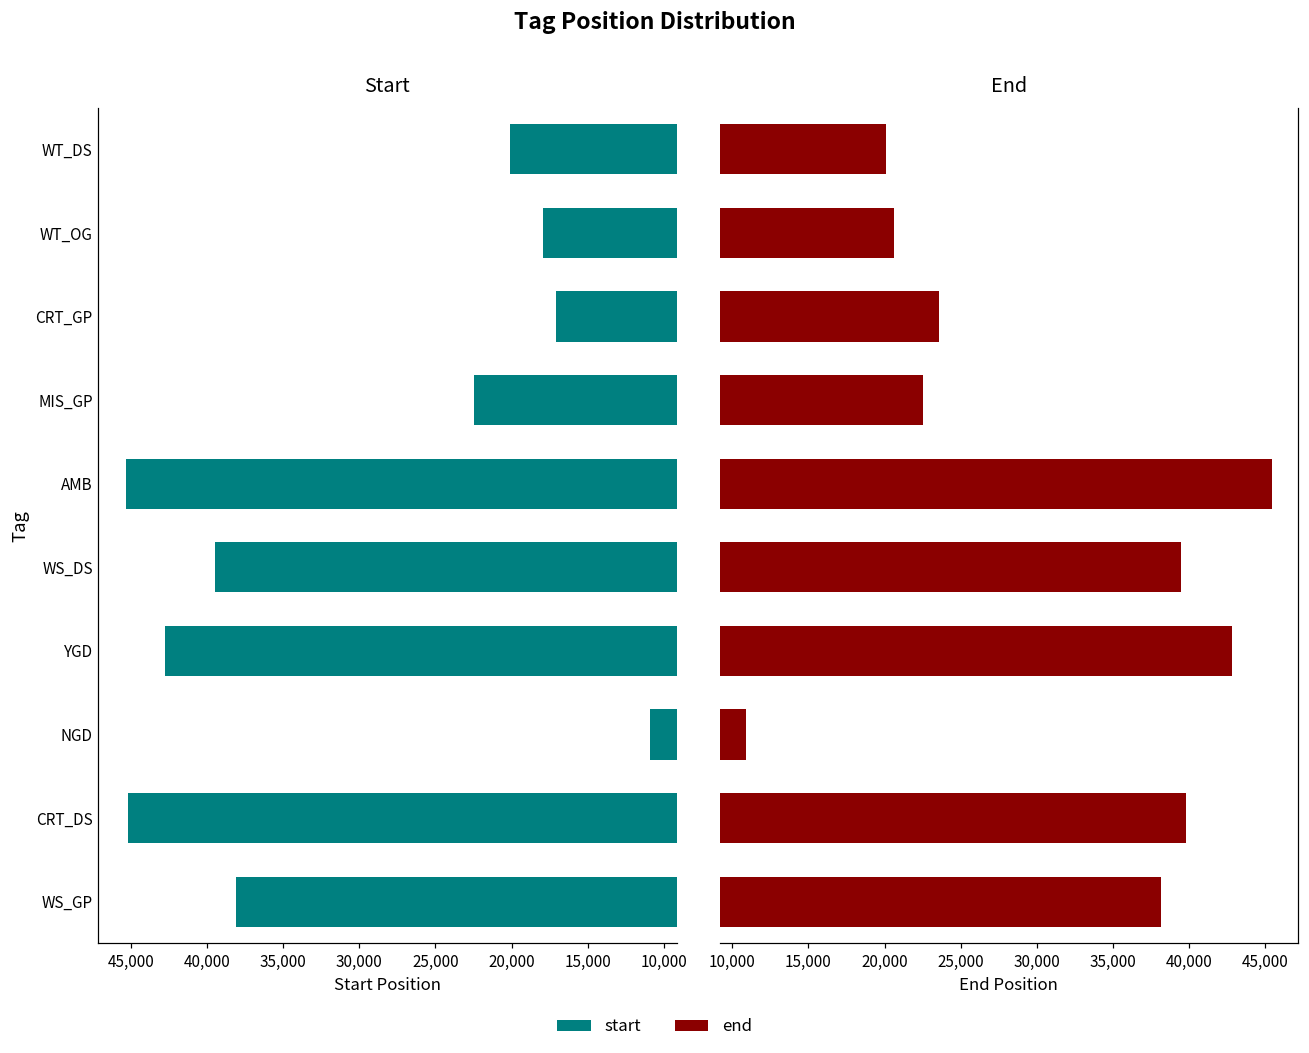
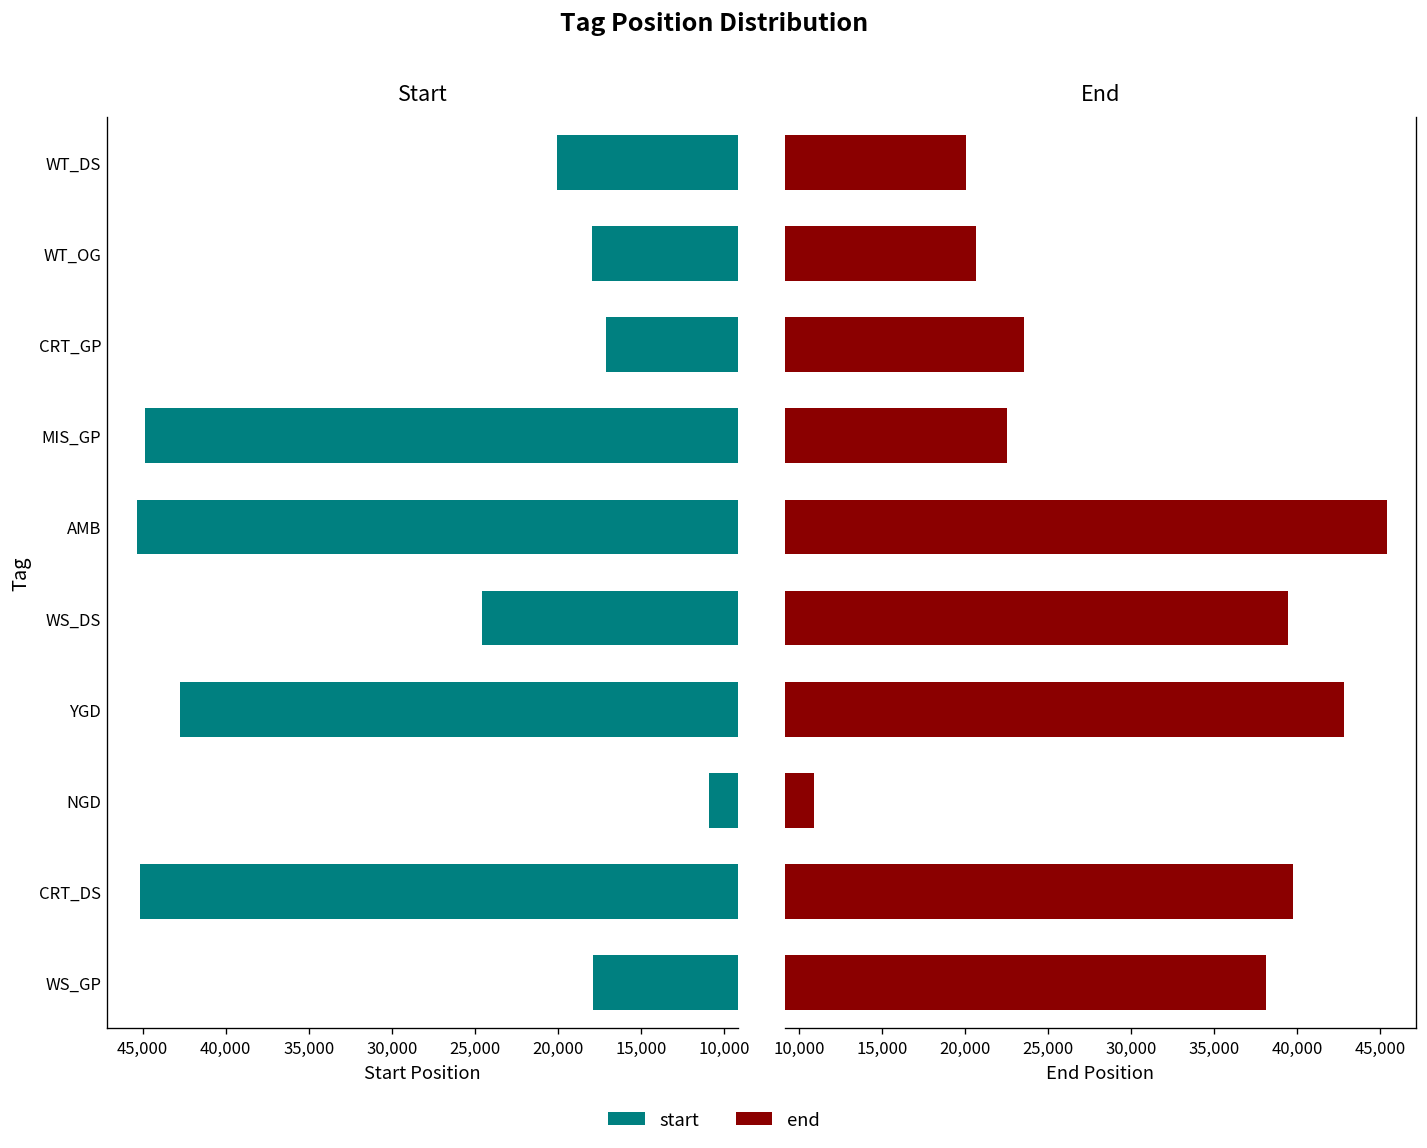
  {
    "Start": {
      "WT_DS": "20,100",
      "WT_OG": "18,000",
      "CRT_GP": "17,100",
-     "MIS_GP": "22,500",
+     "MIS_GP": "44,800",
      "AMB": "45,300",
-     "WS_DS": "39,500",
+     "WS_DS": "24,600",
      "YGD": "42,800",
      "NGD": "10,900",
      "CRT_DS": "45,200",
-     "WS_GP": "38,100"
+     "WS_GP": "17,900"
    }
  }
